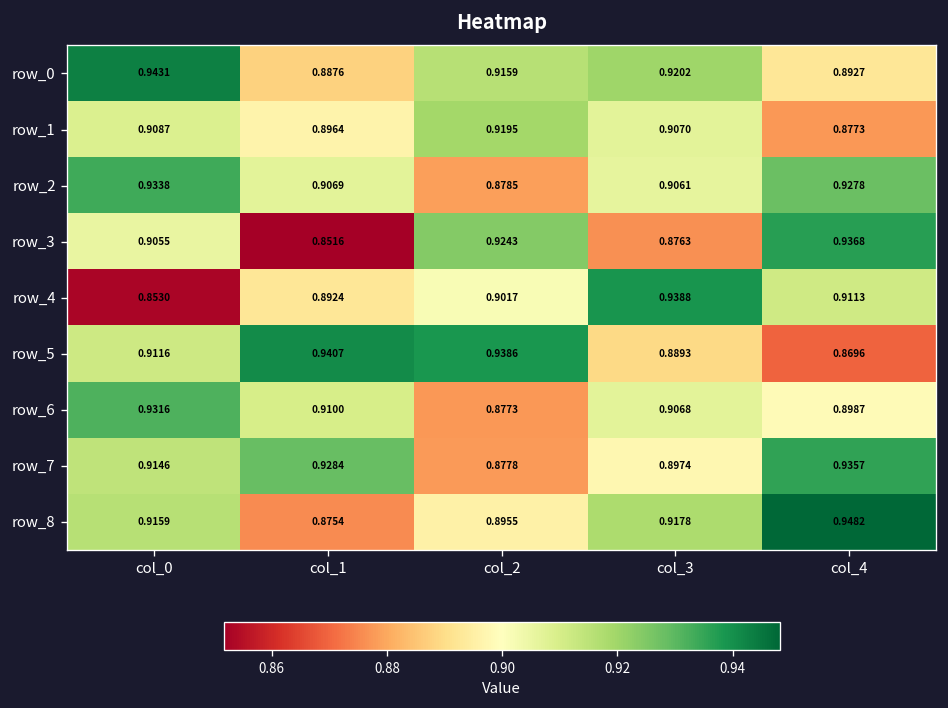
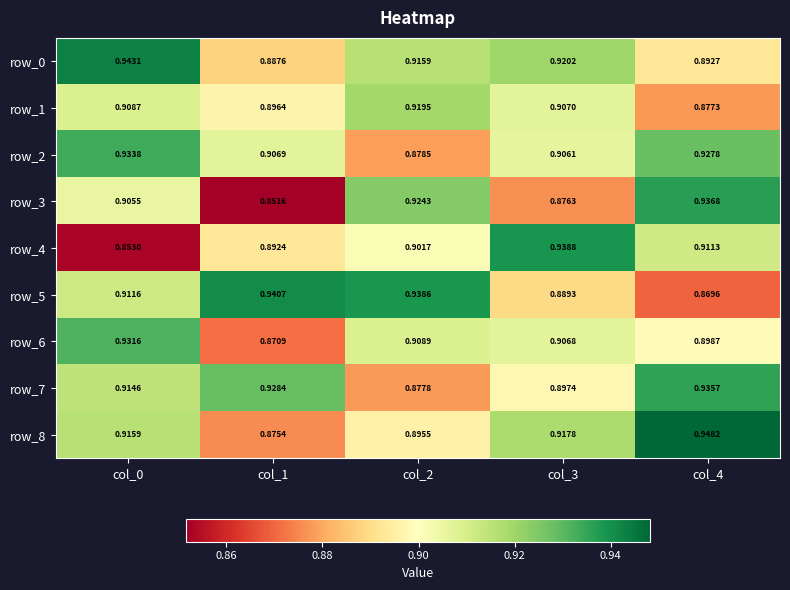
  {
    "row_0": {
      "col_0": 0.9431,
      "col_1": 0.8876,
      "col_2": 0.9159,
      "col_3": 0.9202,
      "col_4": 0.8927
    },
    "row_1": {
      "col_0": 0.9087,
      "col_1": 0.8964,
      "col_2": 0.9195,
      "col_3": 0.9070,
      "col_4": 0.8773
    },
    "row_2": {
      "col_0": 0.9338,
      "col_1": 0.9069,
      "col_2": 0.8785,
      "col_3": 0.9061,
      "col_4": 0.9278
    },
    "row_3": {
      "col_0": 0.9055,
      "col_1": 0.8516,
      "col_2": 0.9243,
      "col_3": 0.8763,
      "col_4": 0.9368
    },
    "row_4": {
      "col_0": 0.8530,
      "col_1": 0.8924,
      "col_2": 0.9017,
      "col_3": 0.9388,
      "col_4": 0.9113
    },
    "row_5": {
      "col_0": 0.9116,
      "col_1": 0.9407,
      "col_2": 0.9386,
      "col_3": 0.8893,
      "col_4": 0.8696
    },
    "row_6": {
      "col_0": 0.9316,
-     "col_1": 0.9100,
-     "col_2": 0.8773,
+     "col_1": 0.8709,
+     "col_2": 0.9089,
      "col_3": 0.9068,
      "col_4": 0.8987
    },
    "row_7": {
      "col_0": 0.9146,
      "col_1": 0.9284,
      "col_2": 0.8778,
      "col_3": 0.8974,
      "col_4": 0.9357
    },
    "row_8": {
      "col_0": 0.9159,
      "col_1": 0.8754,
      "col_2": 0.8955,
      "col_3": 0.9178,
      "col_4": 0.9482
    }
  }
